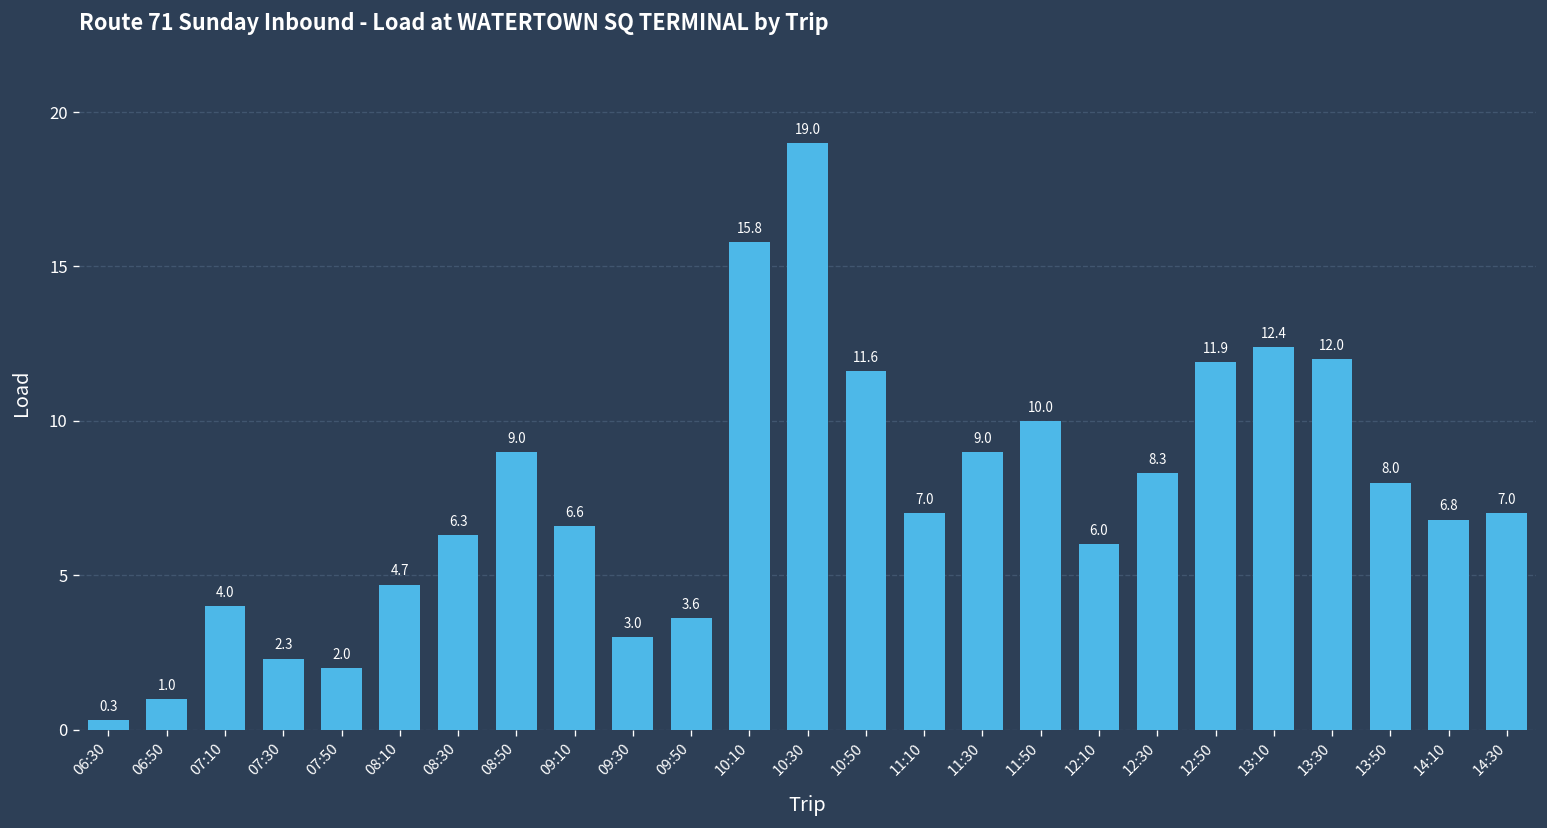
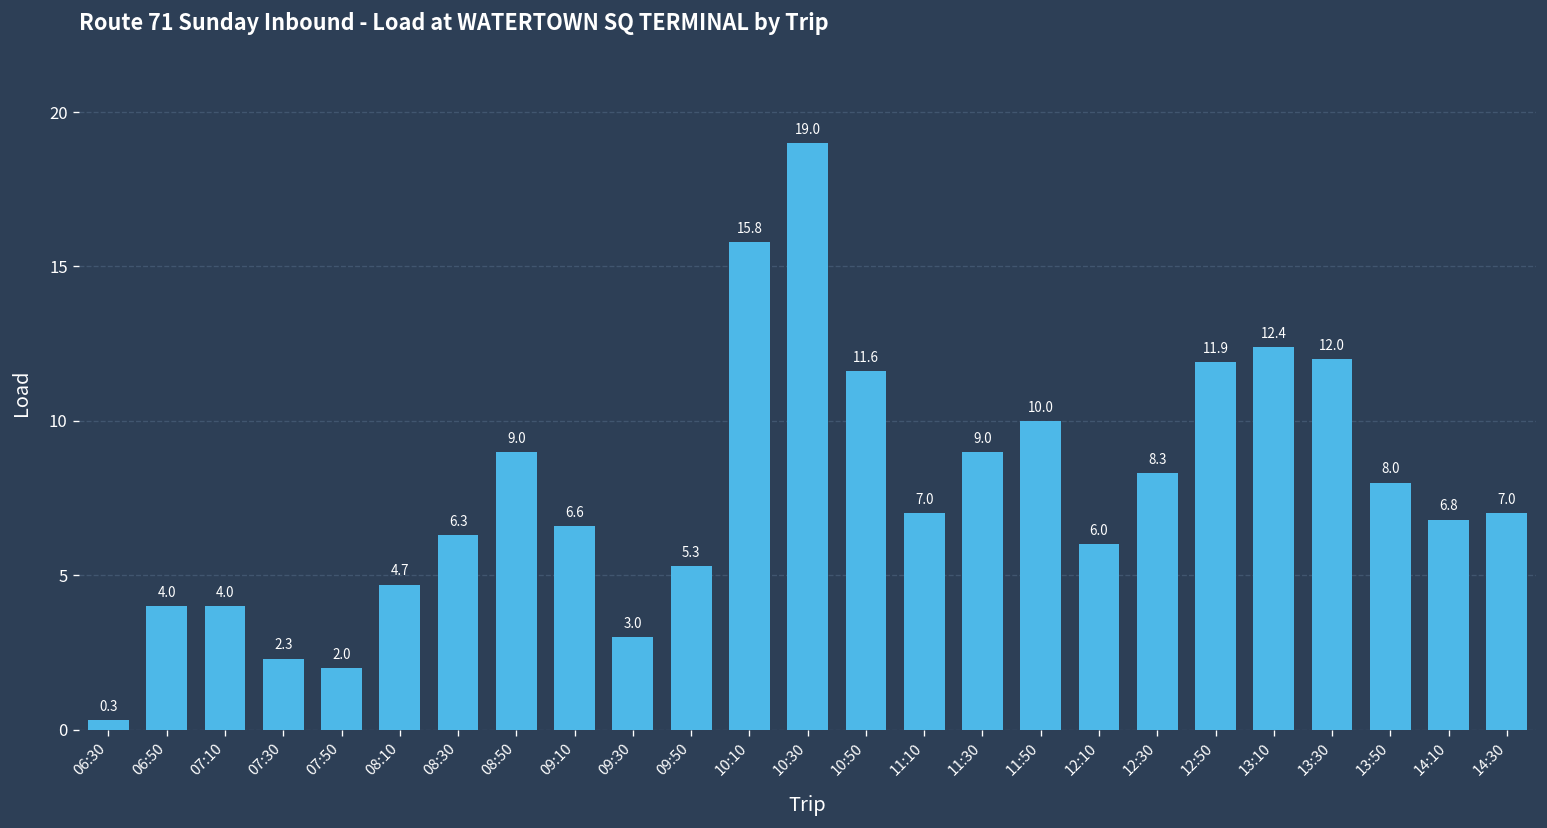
  {
    "06:30": 0.3,
-   "06:50": 1.0,
+   "06:50": 4.0,
    "07:10": 4.0,
    "07:30": 2.3,
    "07:50": 2.0,
    "08:10": 4.7,
    "08:30": 6.3,
    "08:50": 9.0,
    "09:10": 6.6,
    "09:30": 3.0,
-   "09:50": 3.6,
+   "09:50": 5.3,
    "10:10": 15.8,
    "10:30": 19.0,
    "10:50": 11.6,
    "11:10": 7.0,
    "11:30": 9.0,
    "11:50": 10.0,
    "12:10": 6.0,
    "12:30": 8.3,
    "12:50": 11.9,
    "13:10": 12.4,
    "13:30": 12.0,
    "13:50": 8.0,
    "14:10": 6.8,
    "14:30": 7.0
  }
